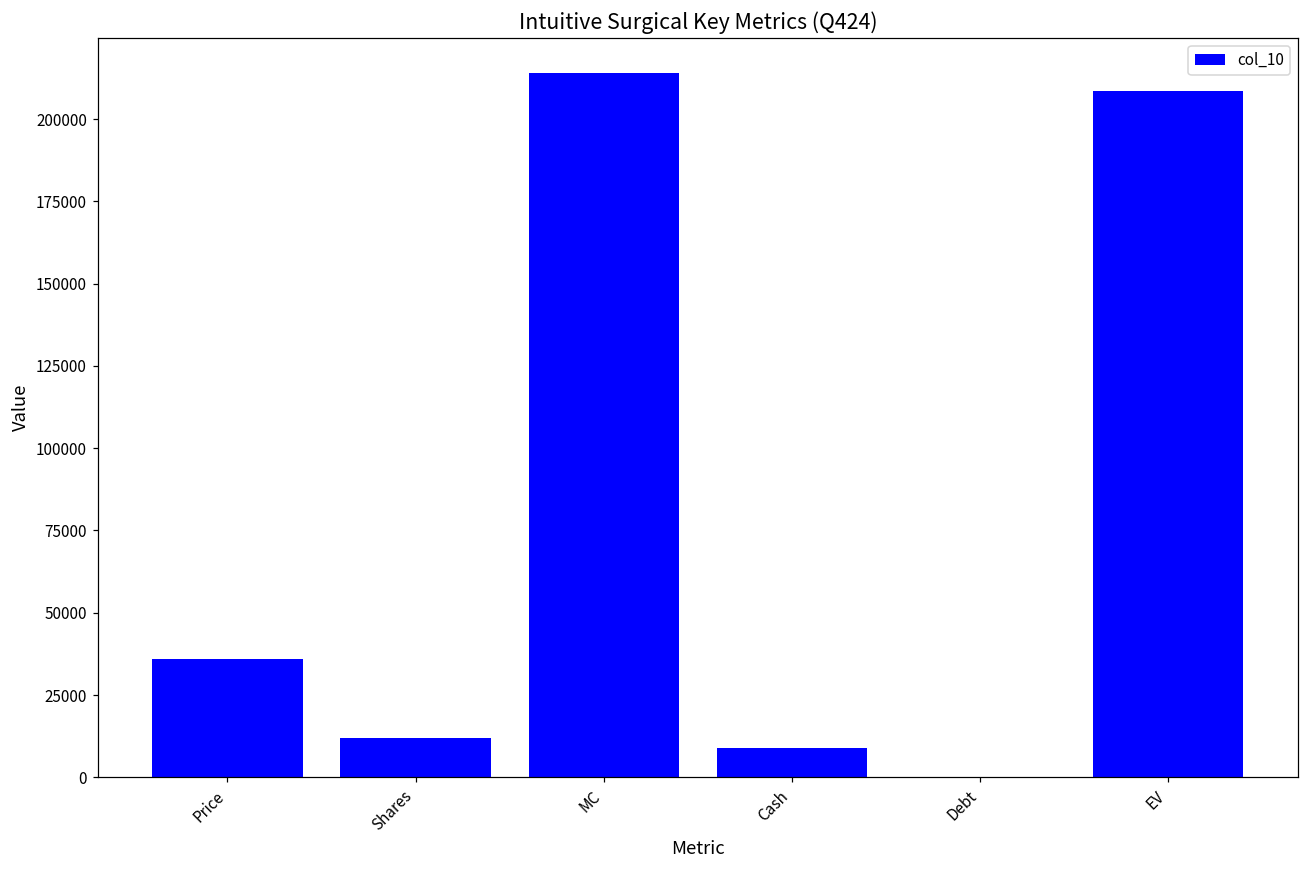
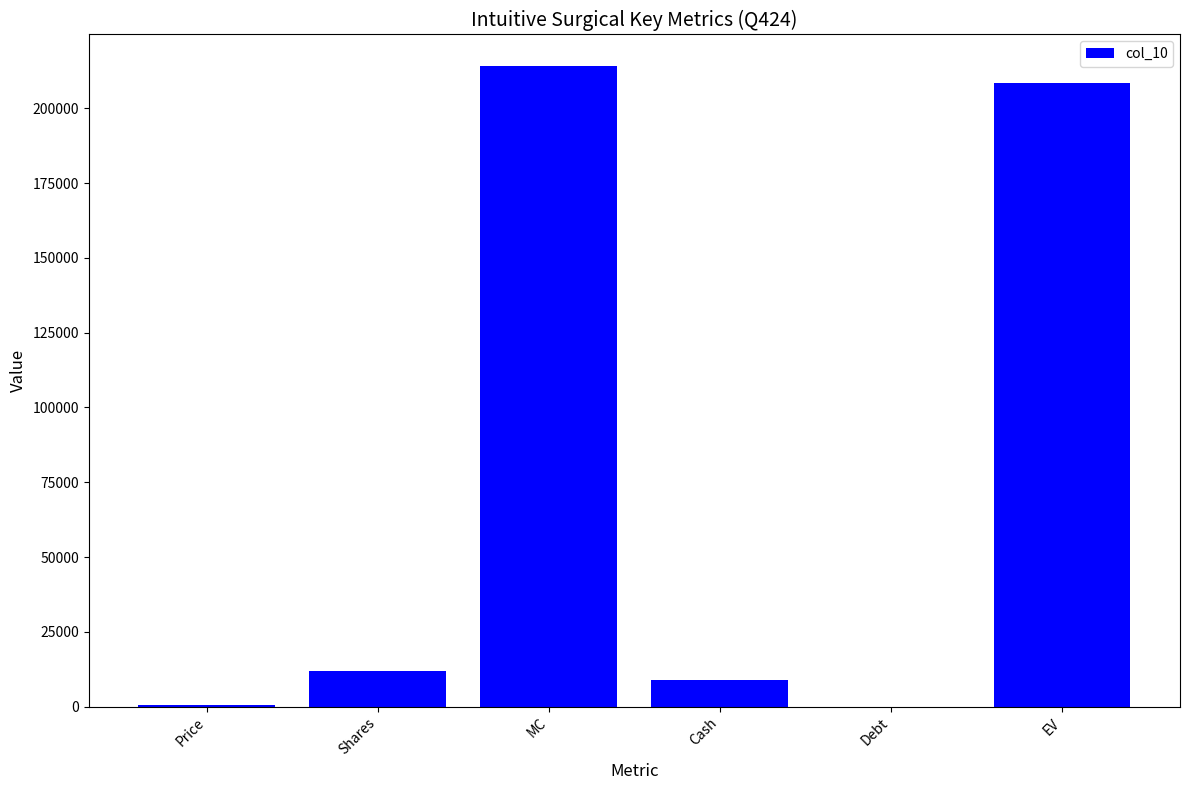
  {
-   "Price": 36000,
+   "Price": 1000,
    "Shares": 12000,
    "MC": 214000,
    "Cash": 9000,
    "Debt": 0,
    "EV": 208000
  }
